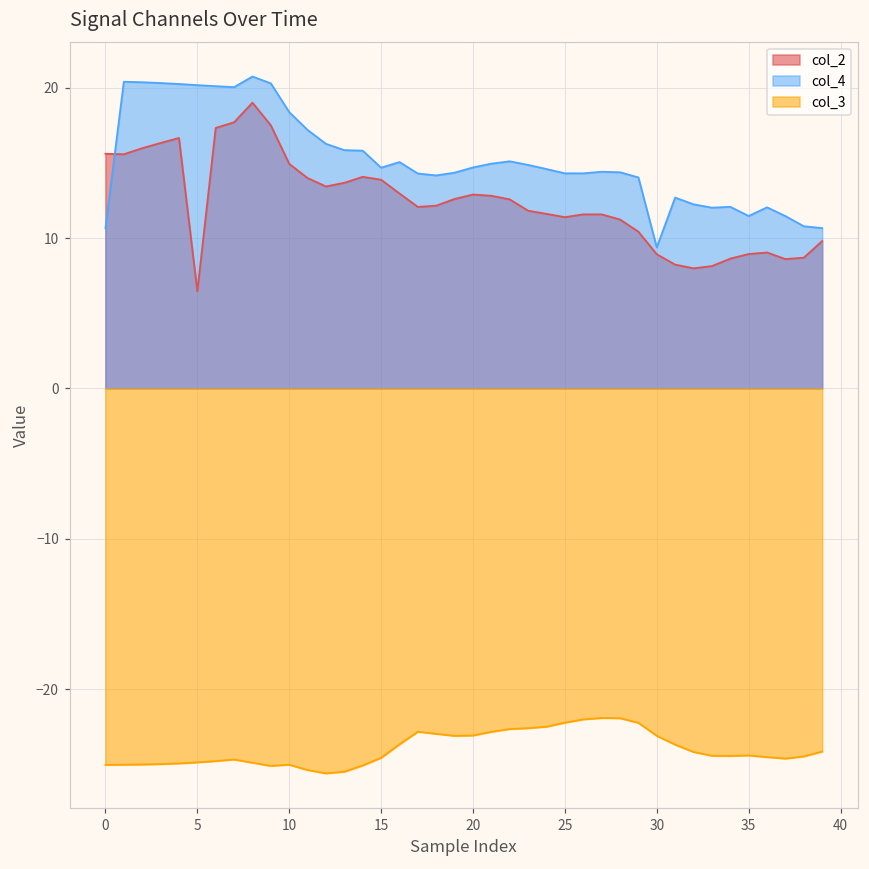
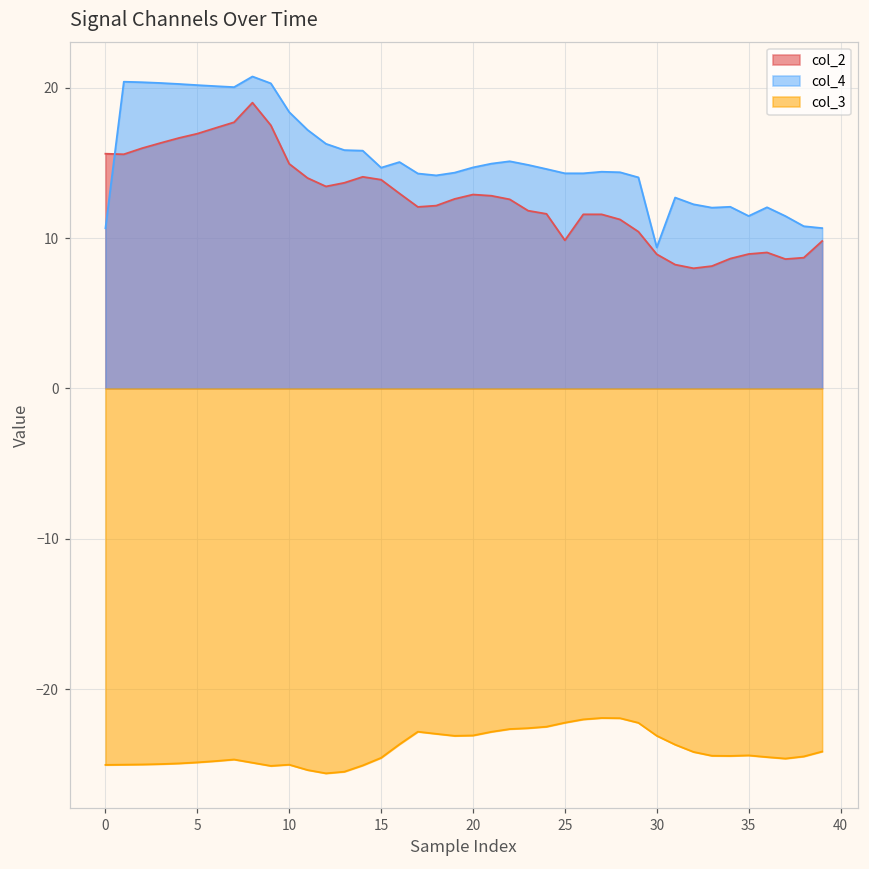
  {
    "col_2": {
      "0": 15.6,
-     "5": 6.5,
+     "5": 16.9,
      "10": 14.9,
      "15": 13.9,
      "20": 12.9,
-     "25": 11.4,
+     "25": 9.8,
      "30": 8.9,
      "35": 8.9
    },
    "col_4": {
      "0": 10.6,
      "5": 20.2,
      "10": 18.4,
      "15": 14.7,
      "20": 14.7,
      "25": 14.3,
      "30": 9.4,
      "35": 11.5
    }
  }
